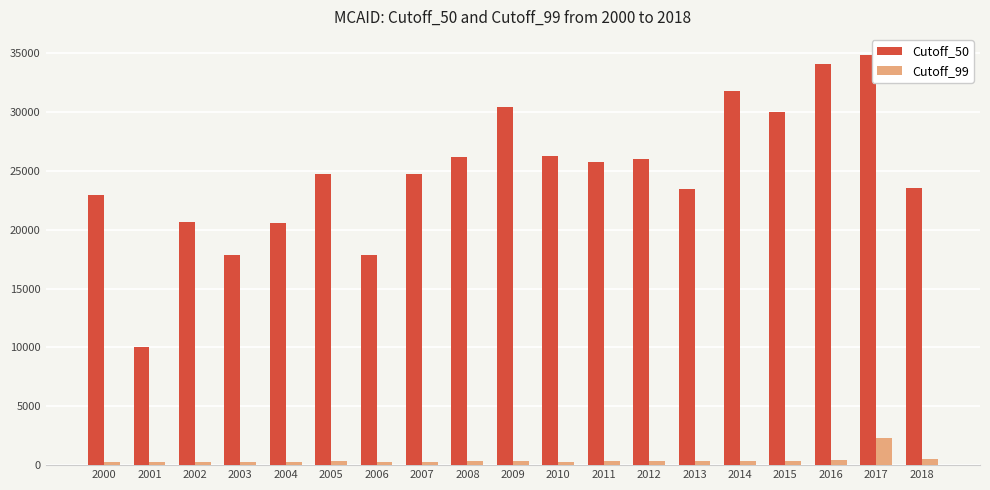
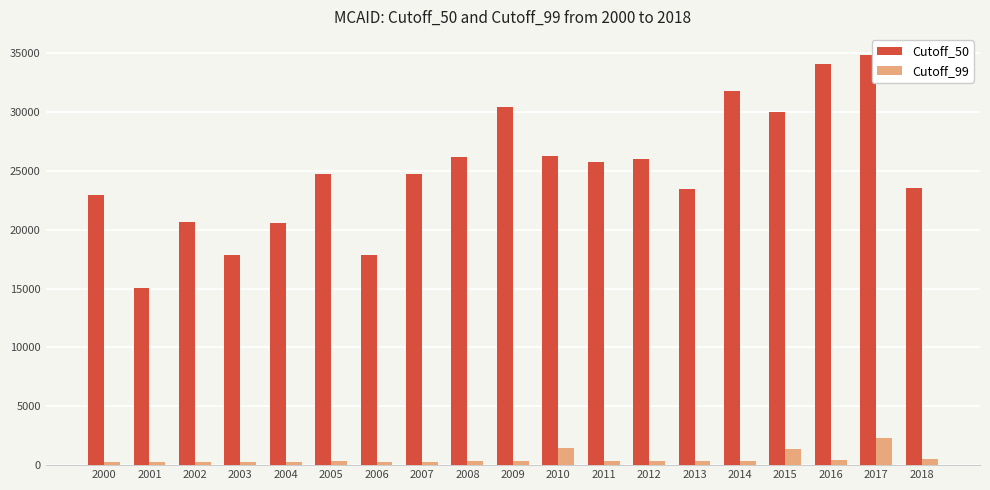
  {
    "Cutoff_50": {
      "2000": 22900,
-     "2001": 10100,
+     "2001": 15000,
      "2002": 20700,
      "2003": 17800,
      "2004": 20600,
      "2005": 24800,
      "2006": 17800,
      "2007": 24700,
      "2008": 26100,
      "2009": 30400,
      "2010": 26200,
      "2011": 25700,
      "2012": 26000,
      "2013": 23400,
      "2014": 31800,
      "2015": 30000,
      "2016": 34100,
      "2017": 34900,
      "2018": 23500
    },
    "Cutoff_99": {
      "2000": 300,
      "2001": 200,
      "2002": 300,
      "2003": 300,
      "2004": 300,
      "2005": 300,
      "2006": 300,
      "2007": 300,
      "2008": 300,
      "2009": 300,
-     "2010": 300,
+     "2010": 1500,
      "2011": 300,
      "2012": 300,
      "2013": 400,
      "2014": 400,
-     "2015": 400,
+     "2015": 1400,
      "2016": 400,
      "2017": 2300,
      "2018": 500
    }
  }
